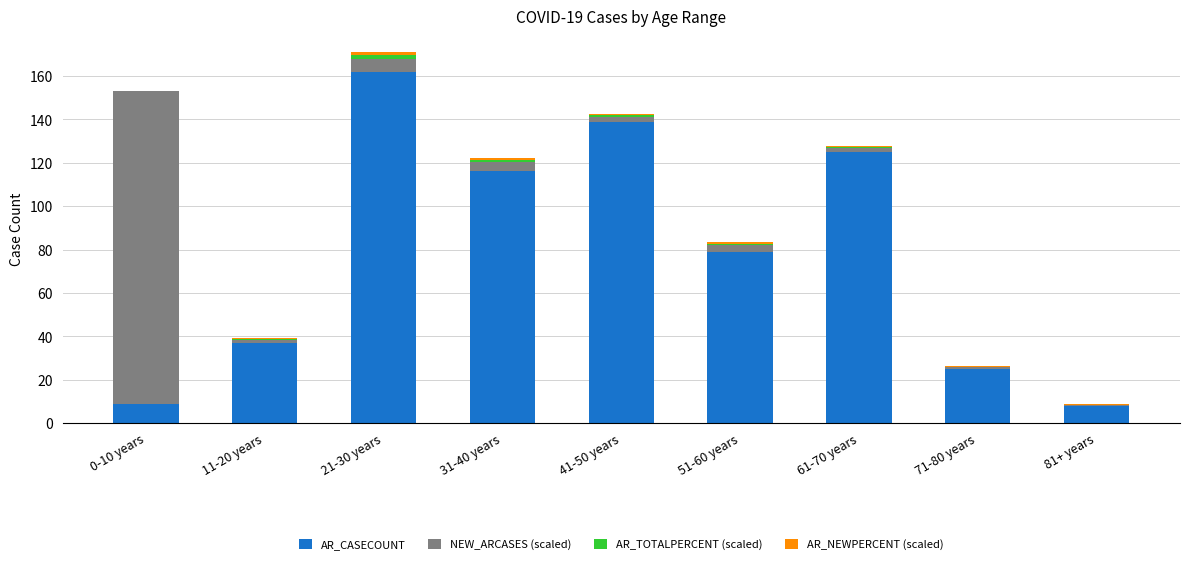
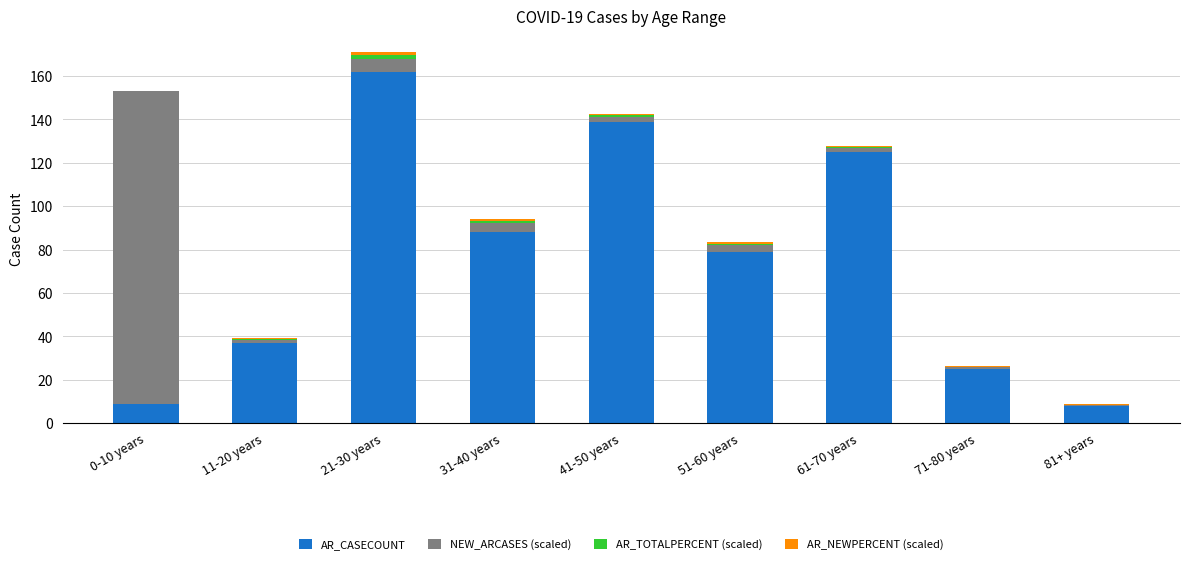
  {
    "AR_CASECOUNT": {
      "0-10 years": 9,
      "11-20 years": 37,
      "21-30 years": 162,
-     "31-40 years": 116,
+     "31-40 years": 88,
      "41-50 years": 139,
      "51-60 years": 79,
      "61-70 years": 125,
      "71-80 years": 25,
      "81+ years": 8
    },
    "NEW_ARCASES (scaled)": {
      "0-10 years": 144,
      "11-20 years": 2,
      "21-30 years": 6,
      "31-40 years": 4,
      "41-50 years": 2,
      "51-60 years": 3,
      "61-70 years": 2
    },
    "AR_TOTALPERCENT (scaled)": {
      "21-30 years": 2
    },
    "AR_NEWPERCENT (scaled)": {
      "21-30 years": 1
    }
  }
